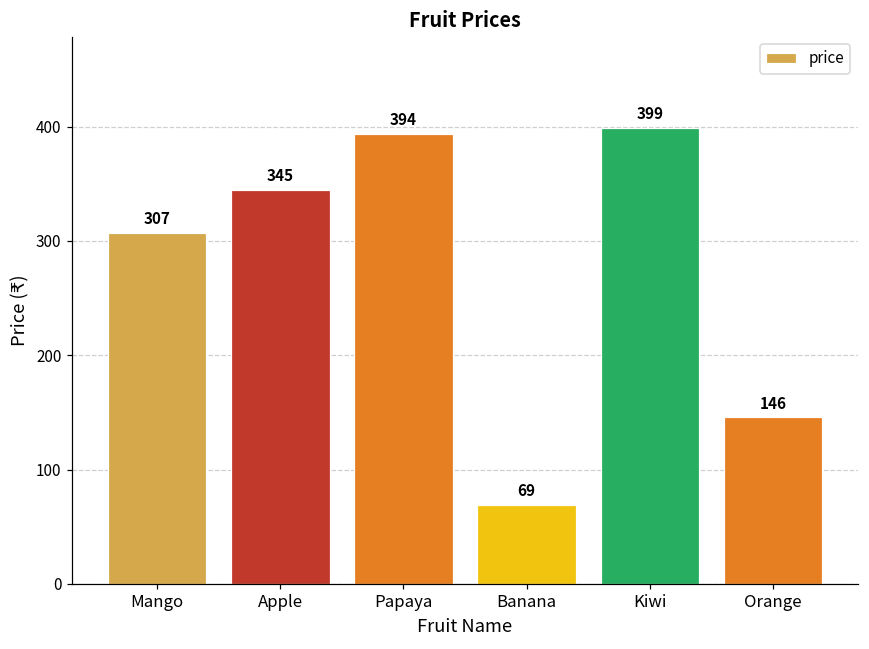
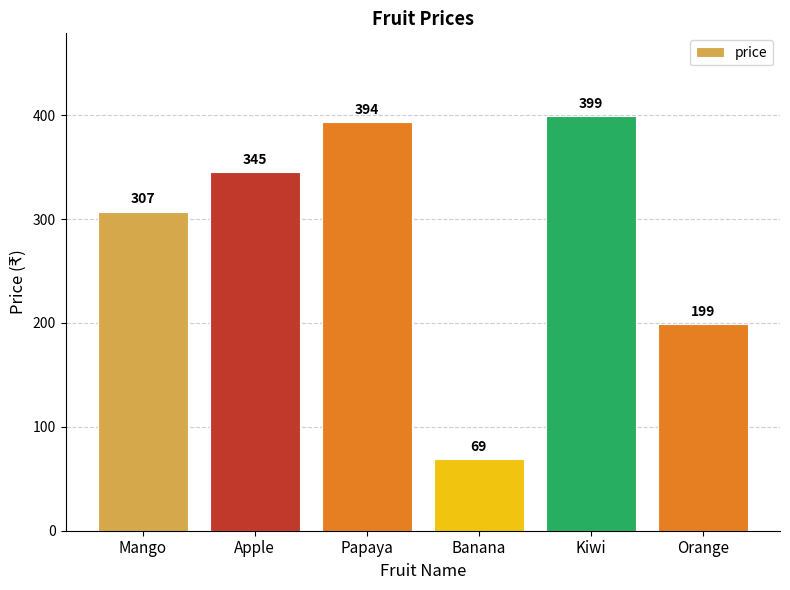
  {
    "Mango": 307,
    "Apple": 345,
    "Papaya": 394,
    "Banana": 69,
    "Kiwi": 399,
-   "Orange": 146
+   "Orange": 199
  }
